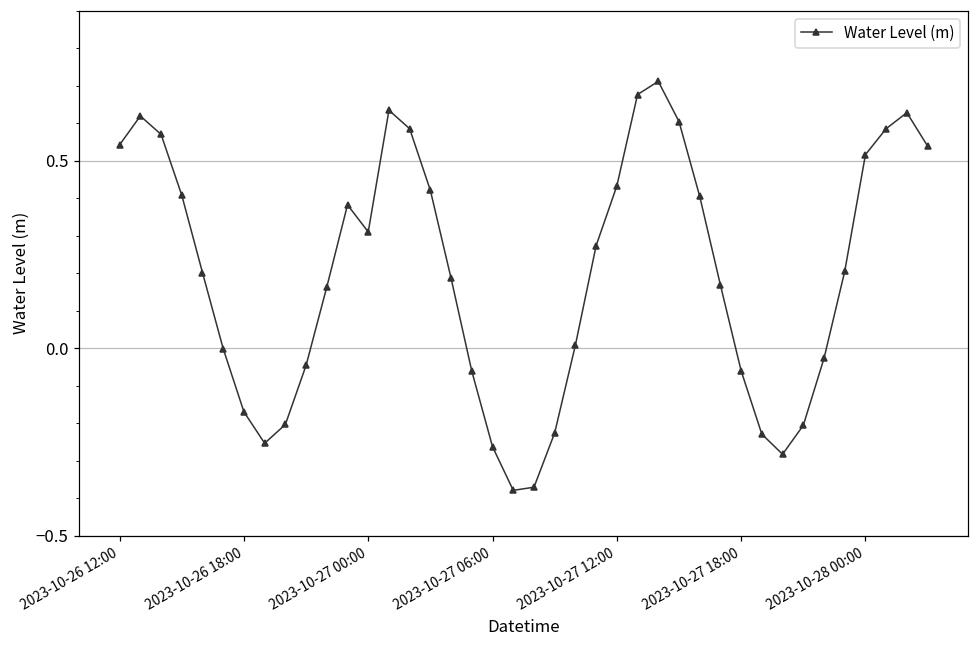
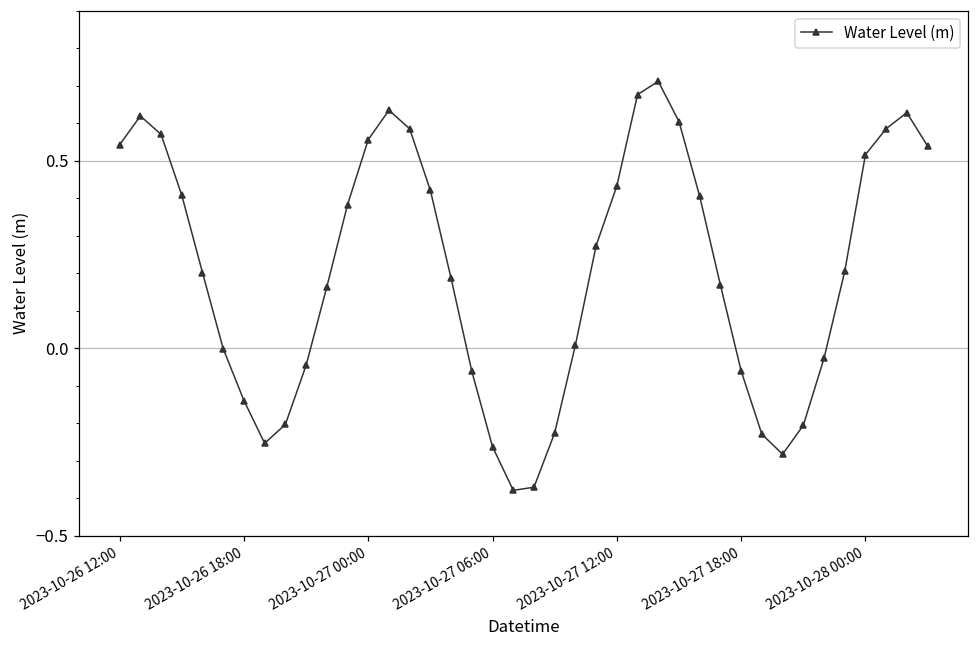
  {
    "2023-10-26 12:00": 0.54,
-   "2023-10-26 18:00": -0.17,
-   "2023-10-27 00:00": 0.31,
+   "2023-10-26 18:00": -0.14,
+   "2023-10-27 00:00": 0.56,
    "2023-10-27 06:00": -0.26,
    "2023-10-27 12:00": 0.43,
    "2023-10-27 18:00": -0.06,
    "2023-10-28 00:00": 0.52
  }
